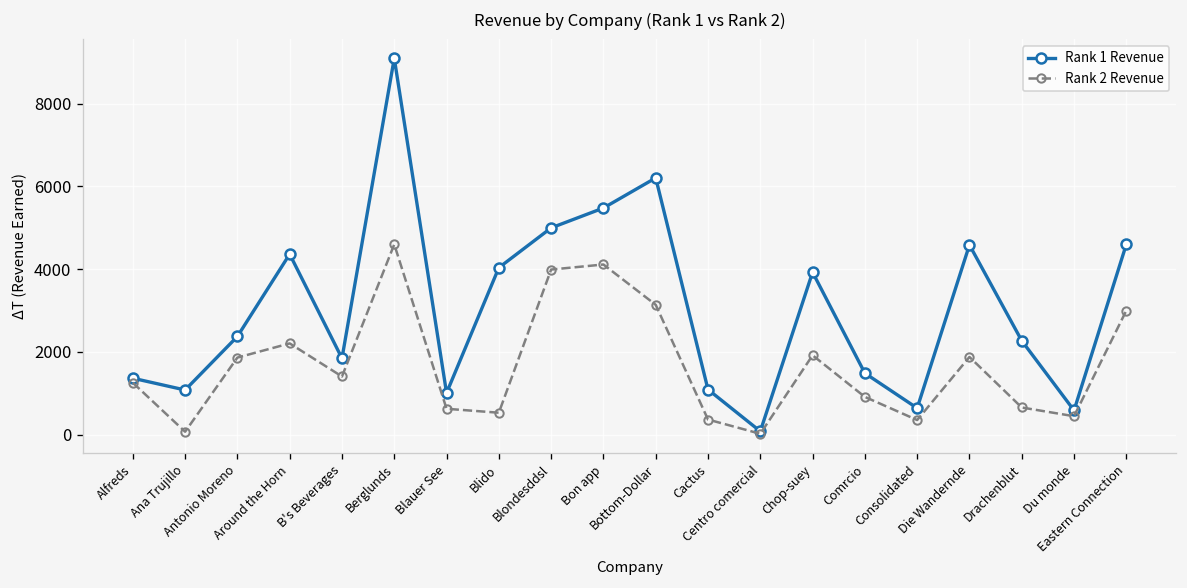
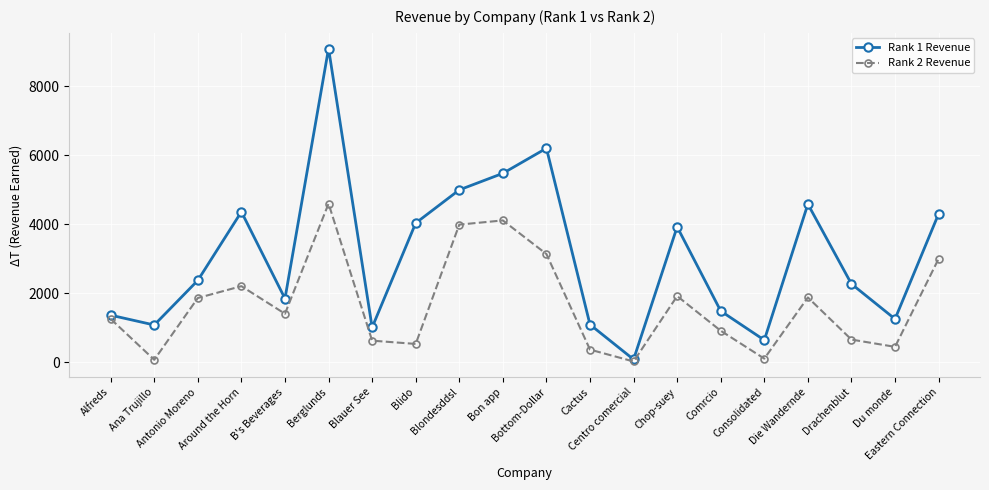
  {
    "Rank 1 Revenue": {
      "Alfreds": 1400,
      "Ana Trujillo": 1100,
      "Antonio Moreno": 2400,
      "Around the Horn": 4400,
      "B's Beverages": 1800,
      "Berglunds": 9100,
      "Blauer See": 1000,
      "Blido": 4000,
      "Blondesddsl": 5000,
      "Bon app": 5500,
      "Bottom-Dollar": 6200,
      "Cactus": 1100,
      "Chop-suey": 3900,
      "Comrcio": 1500,
      "Consolidated": 600,
      "Die Wandernde": 4600,
      "Drachenblut": 2300,
-     "Du monde": 600,
-     "Eastern Connection": 4600
+     "Du monde": 1300,
+     "Eastern Connection": 4300
    },
    "Rank 2 Revenue": {
      "Alfreds": 1300,
      "Ana Trujillo": 100,
      "Antonio Moreno": 1900,
      "Around the Horn": 2200,
      "B's Beverages": 1400,
      "Berglunds": 4600,
      "Blauer See": 600,
      "Blido": 500,
      "Blondesddsl": 4000,
      "Bon app": 4100,
      "Bottom-Dollar": 3100,
      "Cactus": 400,
      "Chop-suey": 1900,
      "Comrcio": 900,
-     "Consolidated": 400,
+     "Consolidated": 100,
      "Die Wandernde": 1900,
      "Drachenblut": 700,
      "Du monde": 400,
      "Eastern Connection": 3000
    }
  }
